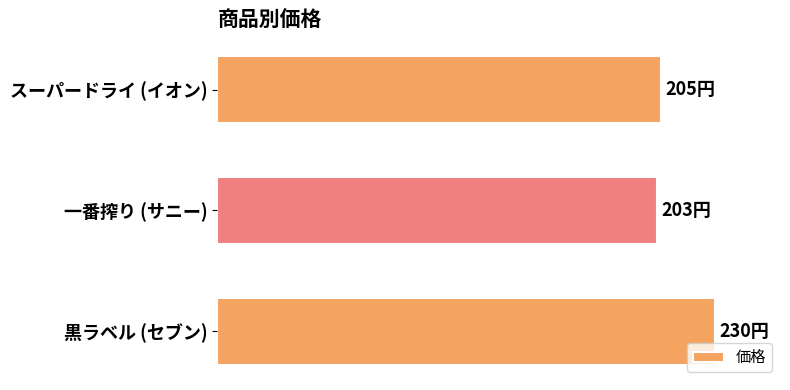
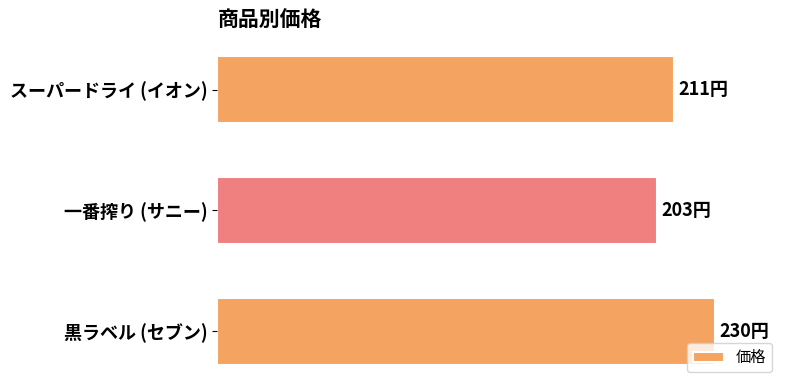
  {
-   "スーパードライ (イオン)": "205円",
+   "スーパードライ (イオン)": "211円",
    "一番搾り (サニー)": "203円",
    "黒ラベル (セブン)": "230円"
  }
